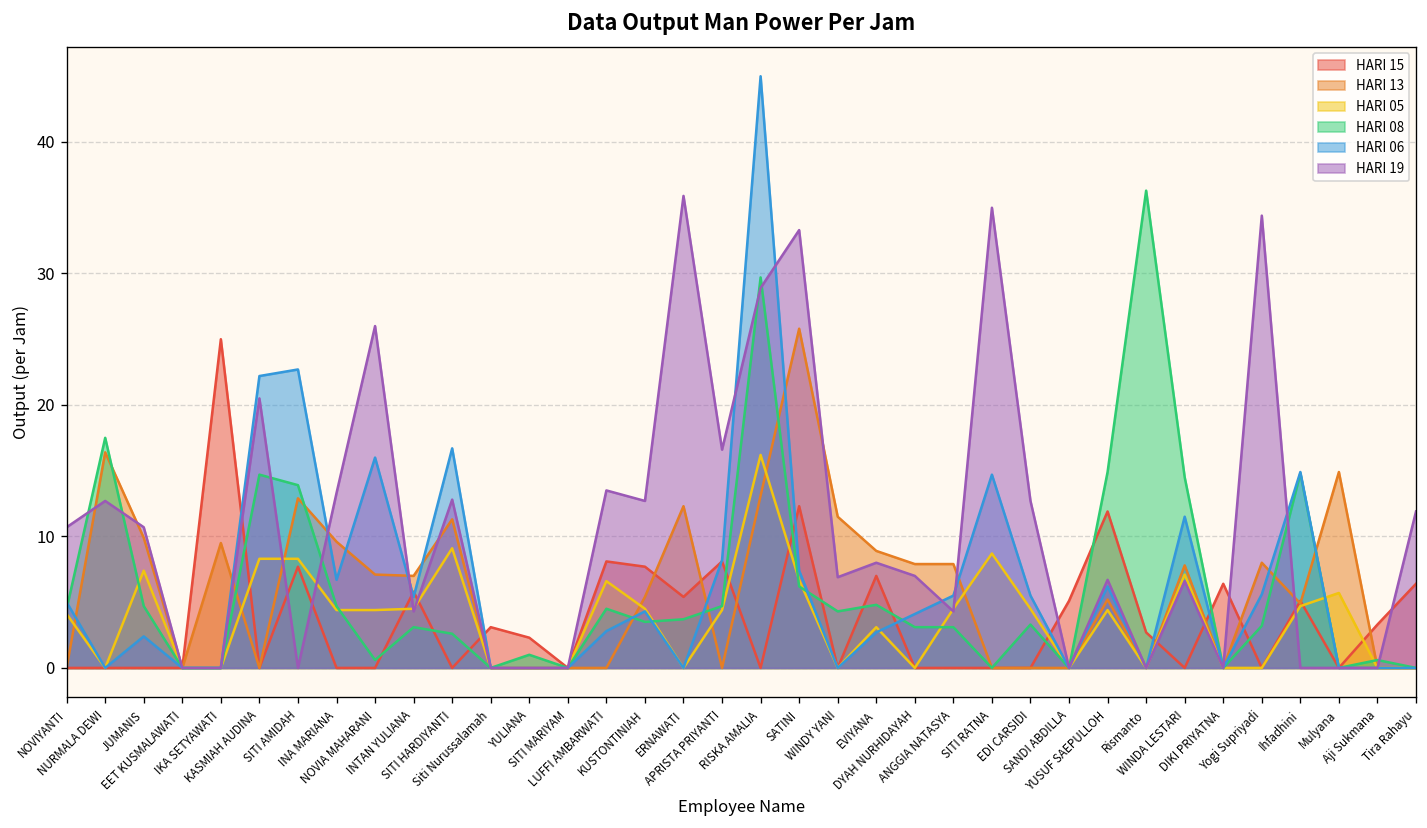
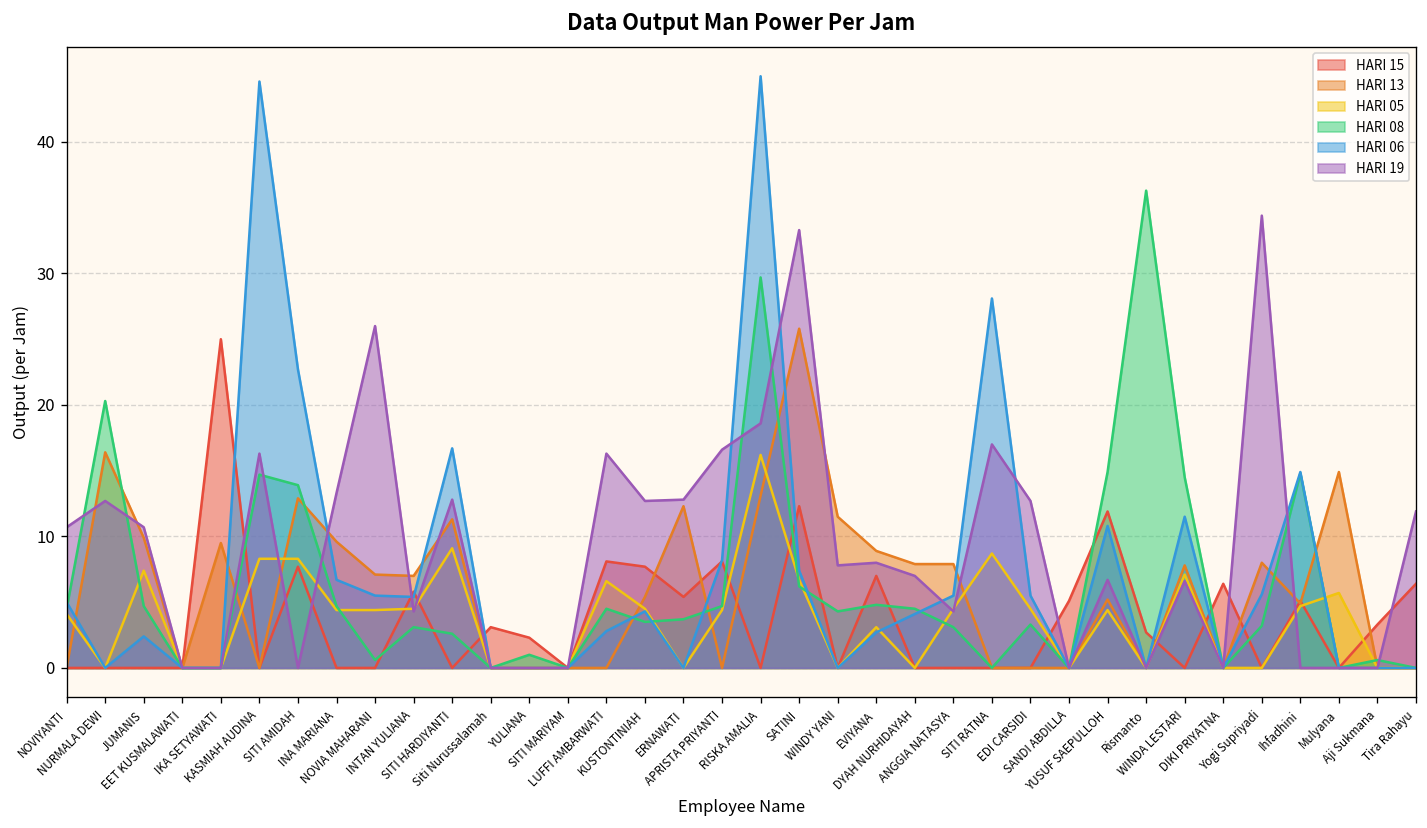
  {
    "HARI 08": {
      "NOVIYANTI": 4.5,
-     "NURMALA DEWI": 17.5,
+     "NURMALA DEWI": 20.3,
      "JUMANIS": 4.7,
      "KASMIAH AUDINA": 14.7,
      "SITI AMIDAH": 13.9,
      "INA MARIANA": 4.7,
      "NOVIA MAHARANI": 0.6,
      "INTAN YULIANA": 3.1,
      "SITI HARDIYANTI": 2.6,
      "YULIANA": 1.0,
      "LUFFI AMBARWATI": 4.5,
      "KUSTONTINIAH": 3.5,
      "ERNAWATI": 3.7,
      "APRISTA PRIYANTI": 4.7,
      "RISKA AMALIA": 29.7,
      "SATINI": 6.2,
      "WINDY YANI": 4.3,
      "EVIYANA": 4.8,
-     "DYAH NURHIDAYAH": 3.1,
+     "DYAH NURHIDAYAH": 4.5,
      "ANGGIA NATASYA": 3.1,
      "EDI CARSIDI": 3.3,
      "YUSUF SAEPULLOH": 14.9,
      "Rismanto": 36.3,
      "WINDA LESTARI": 14.5,
      "Yogi Supriyadi": 3.2,
      "Aji Sukmana": 0.6
    },
    "HARI 06": {
      "NOVIYANTI": 5.0,
      "JUMANIS": 2.4,
-     "KASMIAH AUDINA": 22.2,
+     "KASMIAH AUDINA": 44.6,
      "SITI AMIDAH": 22.7,
      "INA MARIANA": 6.7,
-     "NOVIA MAHARANI": 16.0,
+     "NOVIA MAHARANI": 5.5,
      "INTAN YULIANA": 5.4,
      "SITI HARDIYANTI": 16.7,
      "LUFFI AMBARWATI": 2.8,
      "RISKA AMALIA": 45.0,
      "SATINI": 7.4,
      "EVIYANA": 2.7,
      "DYAH NURHIDAYAH": 4.1,
      "ANGGIA NATASYA": 5.5,
-     "SITI RATNA": 14.7,
+     "SITI RATNA": 28.1,
      "EDI CARSIDI": 5.5,
-     "YUSUF SAEPULLOH": 6.2,
+     "YUSUF SAEPULLOH": 10.8,
      "WINDA LESTARI": 11.5,
      "Yogi Supriyadi": 5.6
    },
    "HARI 19": {
      "NOVIYANTI": 10.7,
      "NURMALA DEWI": 12.7,
      "JUMANIS": 10.7,
-     "KASMIAH AUDINA": 20.5,
+     "KASMIAH AUDINA": 16.3,
      "SITI AMIDAH": 0.0,
      "INA MARIANA": 13.3,
      "NOVIA MAHARANI": 26.0,
      "SITI HARDIYANTI": 12.8,
-     "LUFFI AMBARWATI": 13.5,
+     "LUFFI AMBARWATI": 16.3,
      "KUSTONTINIAH": 12.7,
-     "ERNAWATI": 35.9,
+     "ERNAWATI": 12.8,
      "APRISTA PRIYANTI": 16.6,
-     "RISKA AMALIA": 28.9,
+     "RISKA AMALIA": 18.6,
      "SATINI": 33.3,
-     "WINDY YANI": 6.9,
+     "WINDY YANI": 7.8,
      "EVIYANA": 8.0,
      "DYAH NURHIDAYAH": 7.0,
-     "SITI RATNA": 35,
+     "SITI RATNA": 17,
      "EDI CARSIDI": 12.7,
      "YUSUF SAEPULLOH": 6.7,
      "WINDA LESTARI": 6.6,
      "Yogi Supriyadi": 34.4,
      "Ihfadhini": 0.0,
      "Tira Rahayu": 11.9
    }
  }
